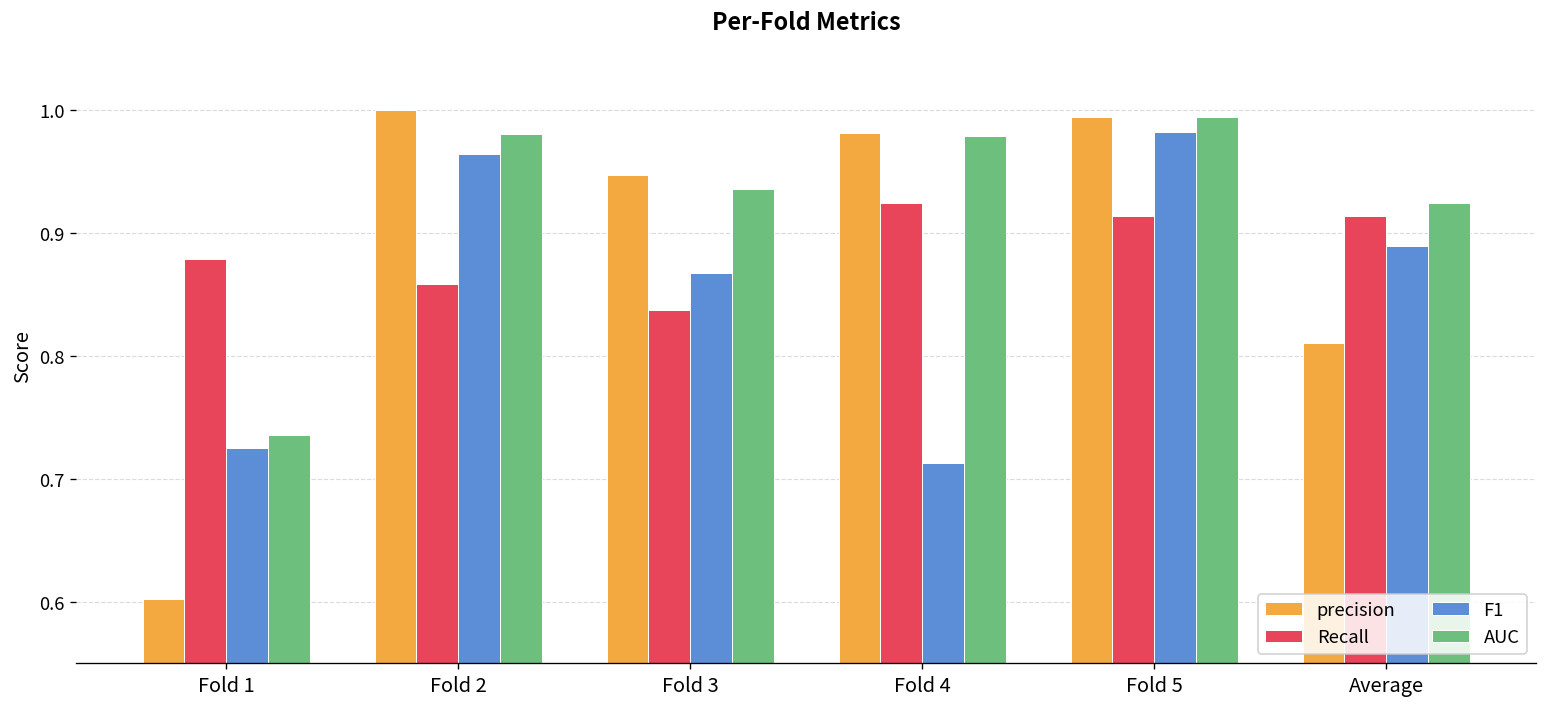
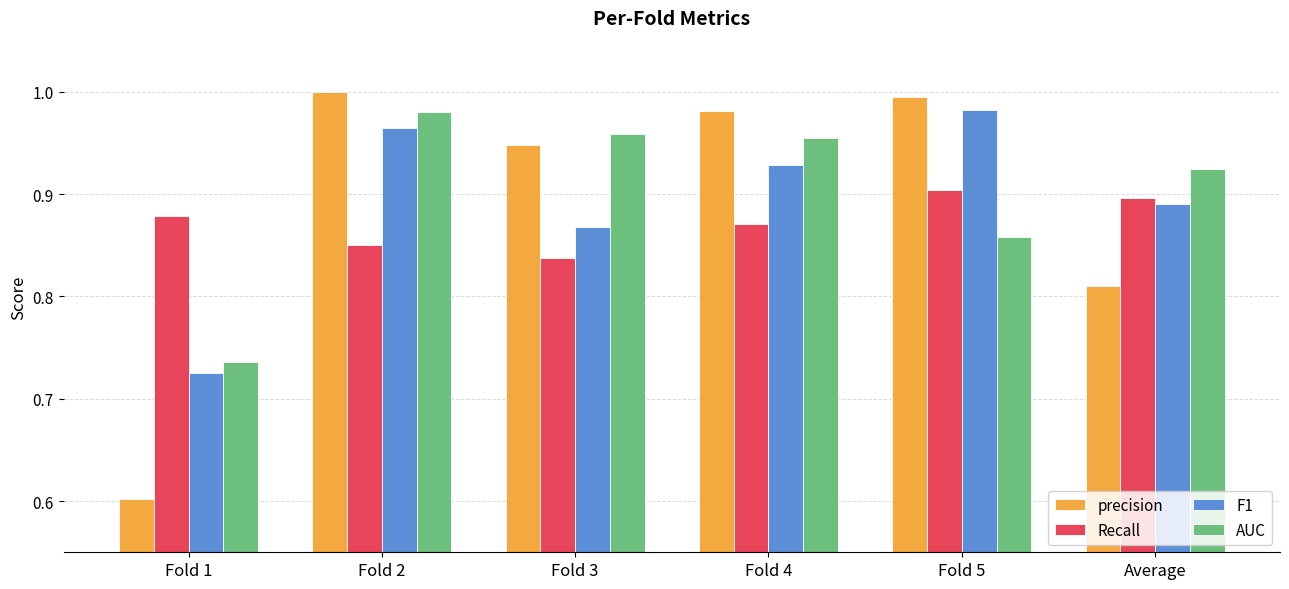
  {
    "precision": {
      "Fold 1": 0.602,
      "Fold 2": 1.000,
      "Fold 3": 0.948,
      "Fold 4": 0.981,
      "Fold 5": 0.994,
      "Average": 0.810
    },
    "Recall": {
      "Fold 1": 0.879,
-     "Fold 2": 0.859,
+     "Fold 2": 0.850,
      "Fold 3": 0.838,
-     "Fold 4": 0.924,
-     "Fold 5": 0.914,
-     "Average": 0.914
+     "Fold 4": 0.871,
+     "Fold 5": 0.904,
+     "Average": 0.896
    },
    "F1": {
      "Fold 1": 0.725,
      "Fold 2": 0.965,
      "Fold 3": 0.868,
-     "Fold 4": 0.713,
+     "Fold 4": 0.929,
      "Fold 5": 0.982,
      "Average": 0.890
    },
    "AUC": {
      "Fold 1": 0.736,
      "Fold 2": 0.981,
-     "Fold 3": 0.936,
-     "Fold 4": 0.979,
-     "Fold 5": 0.994,
+     "Fold 3": 0.959,
+     "Fold 4": 0.955,
+     "Fold 5": 0.858,
      "Average": 0.925
    }
  }
